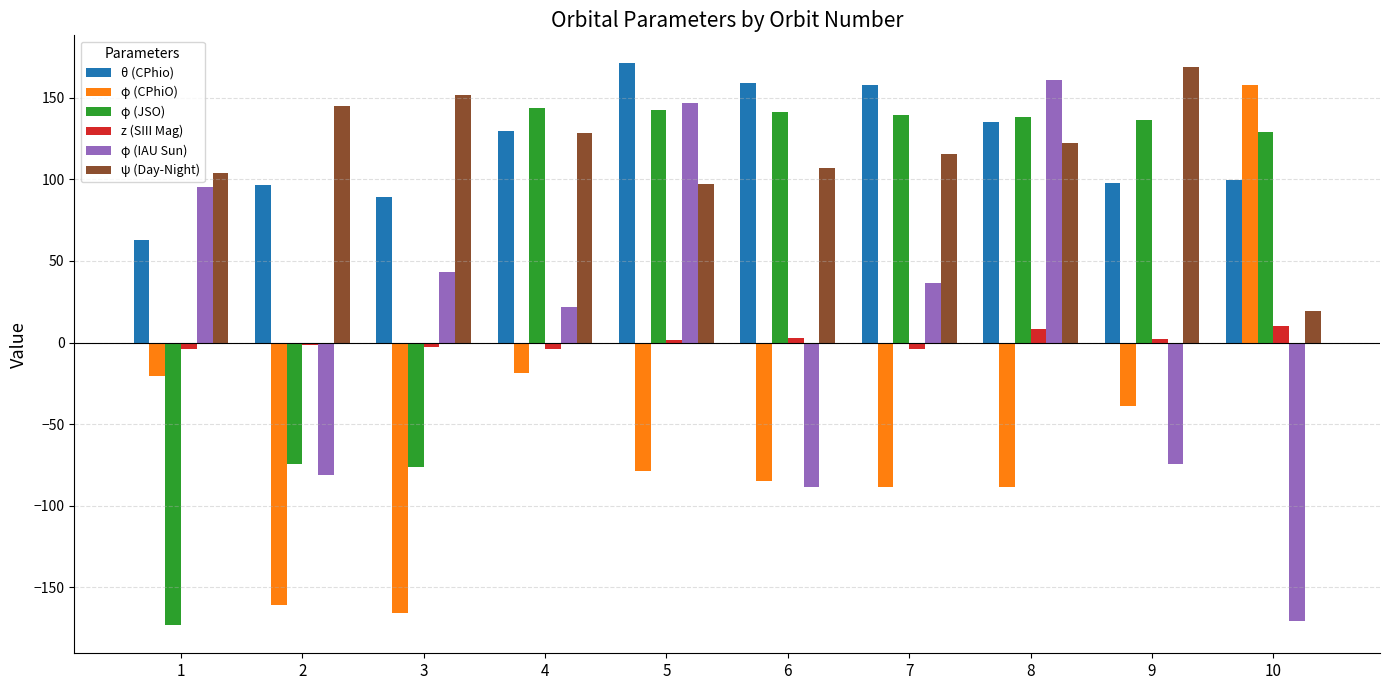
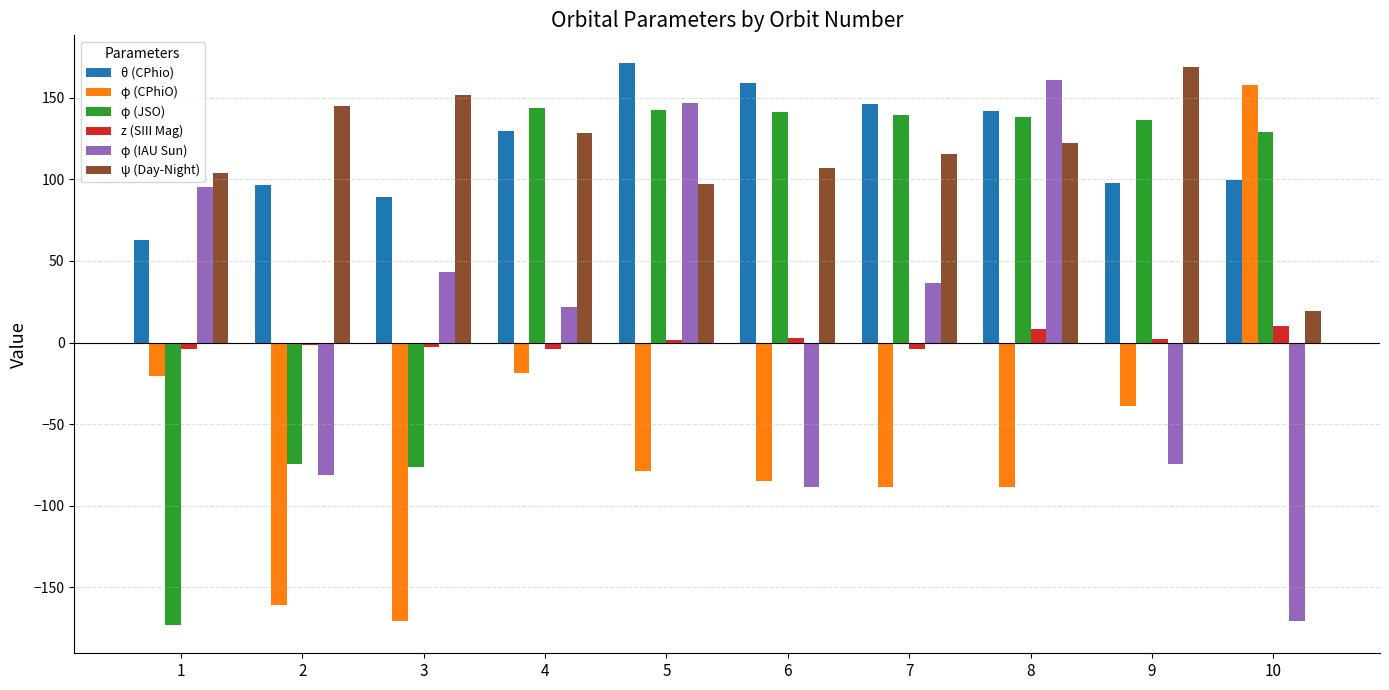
  {
    "θ (CPhio)": {
      "1": 63,
      "2": 96,
      "3": 89,
      "4": 130,
      "5": 171,
      "6": 159,
-     "7": 158,
-     "8": 135,
+     "7": 146,
+     "8": 142,
      "9": 98,
      "10": 100
    },
    "φ (CPhiO)": {
      "1": -21,
      "2": -161,
-     "3": -166,
+     "3": -171,
      "4": -19,
      "5": -79,
      "6": -85,
      "7": -89,
      "8": -89,
      "9": -39,
      "10": 158
    },
    "φ (JSO)": {
      "1": -173,
      "2": -74,
      "3": -76,
      "4": 144,
      "5": 143,
      "6": 141,
      "7": 140,
      "8": 138,
      "9": 136,
      "10": 129
    },
    "z (SIII Mag)": {
      "1": -4,
      "3": -3,
      "4": -4,
      "6": 3,
      "7": -4,
      "8": 8,
      "9": 2,
      "10": 10
    },
    "φ (IAU Sun)": {
      "1": 95,
      "2": -81,
      "3": 43,
      "4": 22,
      "5": 147,
      "6": -89,
      "7": 36,
      "8": 161,
      "9": -74,
      "10": -170
    },
    "ψ (Day-Night)": {
      "1": 104,
      "2": 145,
      "3": 152,
      "4": 128,
      "5": 97,
      "6": 107,
      "7": 115,
      "8": 122,
      "9": 169,
      "10": 19
    }
  }
